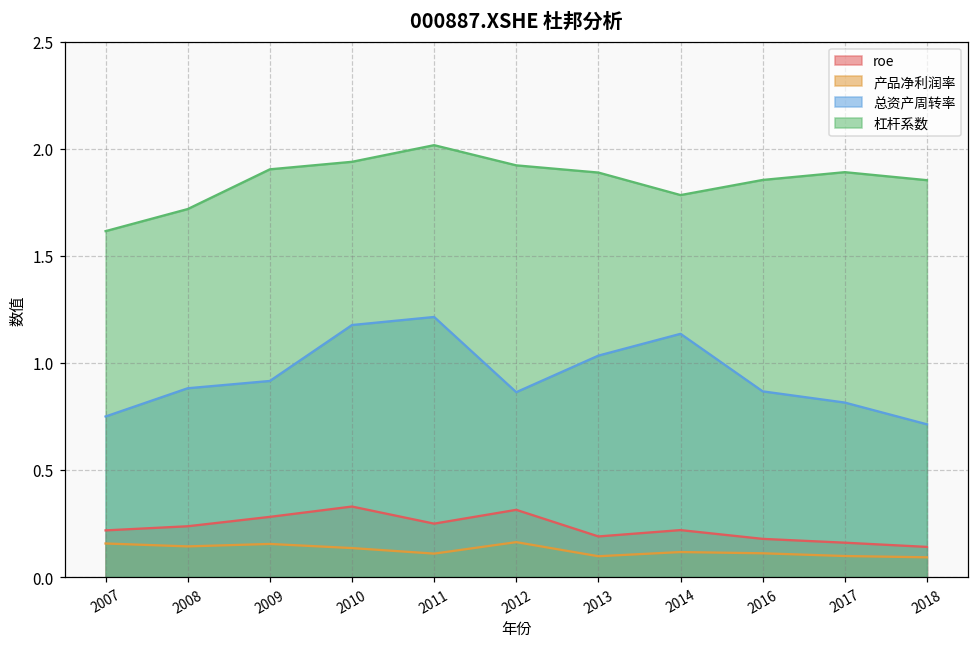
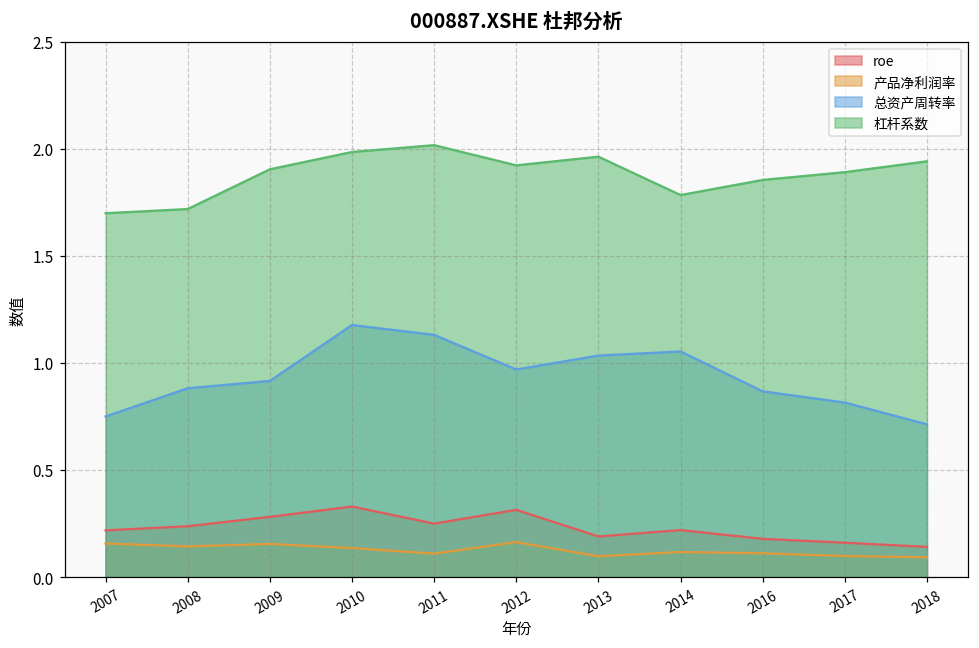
  {
    "总资产周转率": {
      "2007": 0.75,
      "2008": 0.88,
      "2009": 0.92,
      "2010": 1.18,
-     "2011": 1.21,
-     "2012": 0.86,
+     "2011": 1.13,
+     "2012": 0.97,
      "2013": 1.03,
-     "2014": 1.14,
+     "2014": 1.05,
      "2016": 0.87,
      "2017": 0.81,
      "2018": 0.71
    },
    "杠杆系数": {
-     "2007": 1.62,
+     "2007": 1.70,
      "2008": 1.72,
      "2009": 1.90,
-     "2010": 1.94,
+     "2010": 1.99,
      "2011": 2.02,
      "2012": 1.92,
-     "2013": 1.89,
+     "2013": 1.96,
      "2014": 1.78,
      "2016": 1.85,
      "2017": 1.89,
-     "2018": 1.85
+     "2018": 1.94
    }
  }
